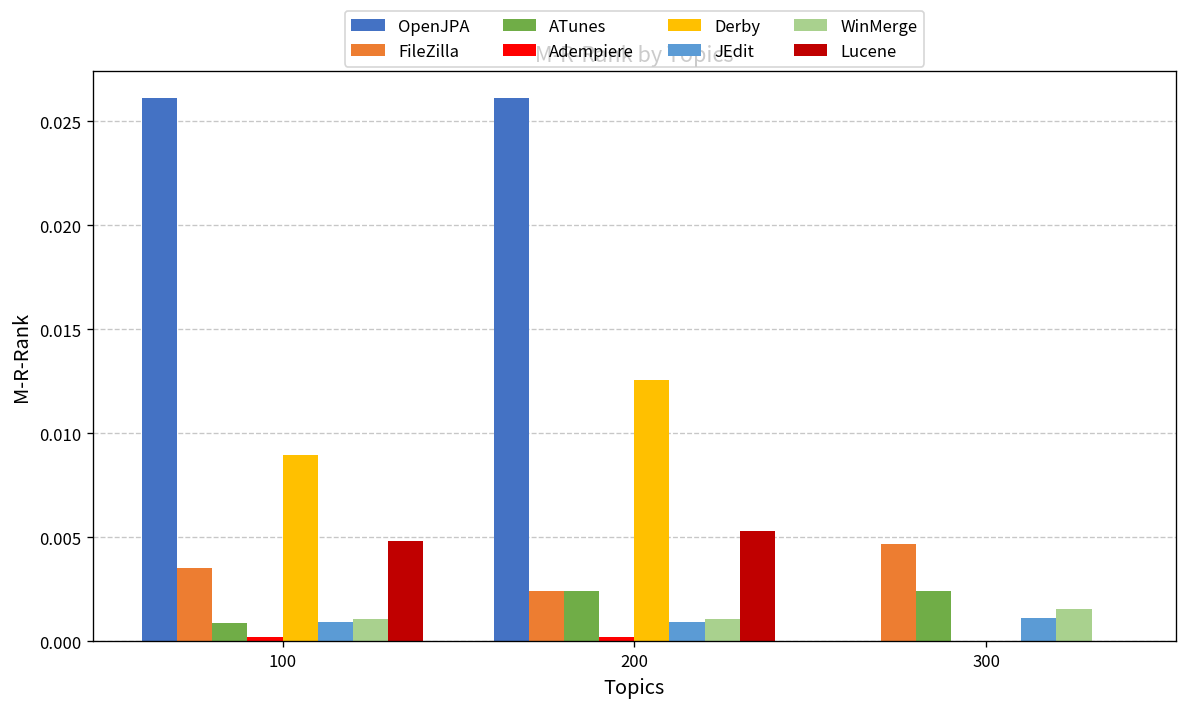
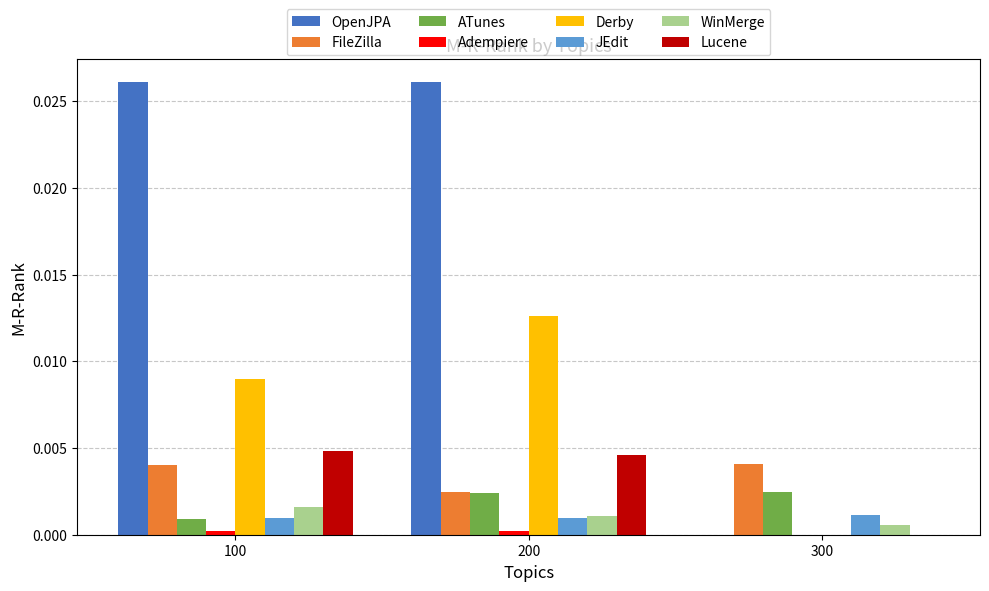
  {
    "FileZilla": {
-     "100": 0.0035,
+     "100": 0.0040,
      "200": 0.0024,
-     "300": 0.0047
+     "300": 0.0041
    },
    "ATunes": {
      "100": 0.0009,
      "200": 0.0024,
      "300": 0.0024
    },
    "Adempiere": {
      "100": 0.0002,
      "200": 0.0002,
      "300": 0.0000
    },
    "Derby": {
      "100": 0.0090,
      "200": 0.0126,
      "300": 0.0000
    },
    "WinMerge": {
-     "100": 0.0011,
+     "100": 0.0016,
      "200": 0.0011,
-     "300": 0.0015
+     "300": 0.0006
    },
    "Lucene": {
      "100": 0.0048,
-     "200": 0.0053,
+     "200": 0.0046,
      "300": 0.0000
    }
  }
